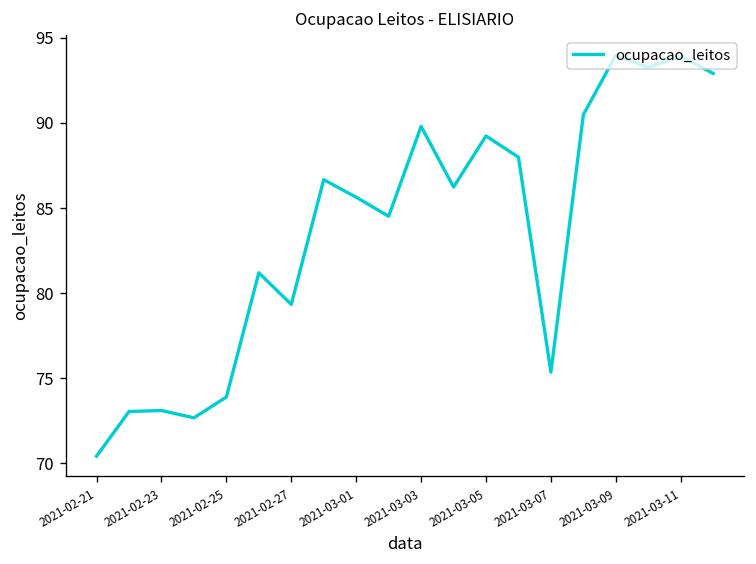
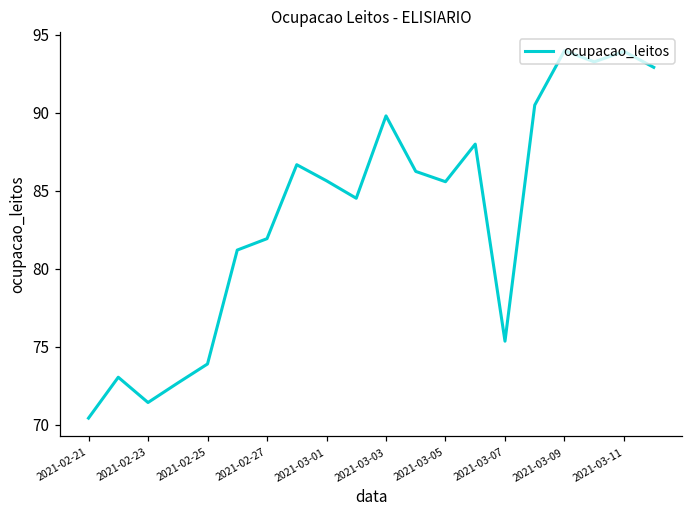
  {
    "2021-02-21": 70.4,
-   "2021-02-23": 73.1,
+   "2021-02-23": 71.4,
    "2021-02-25": 73.9,
-   "2021-02-27": 79.3,
+   "2021-02-27": 81.9,
    "2021-03-01": 85.6,
    "2021-03-03": 89.8,
-   "2021-03-05": 89.2,
+   "2021-03-05": 85.6,
    "2021-03-07": 75.4
  }
